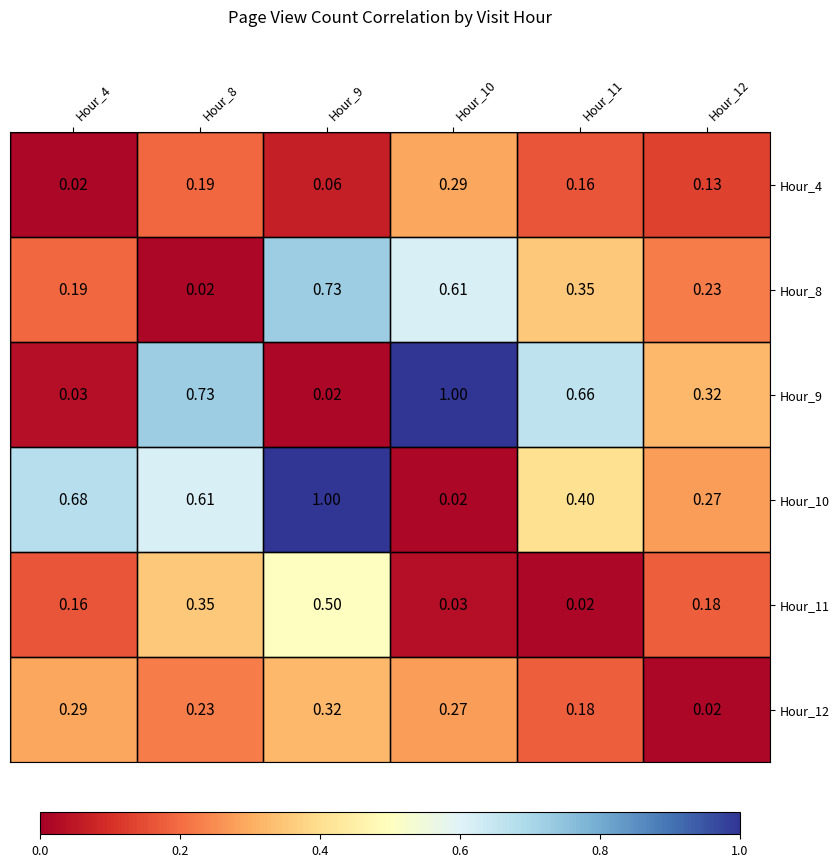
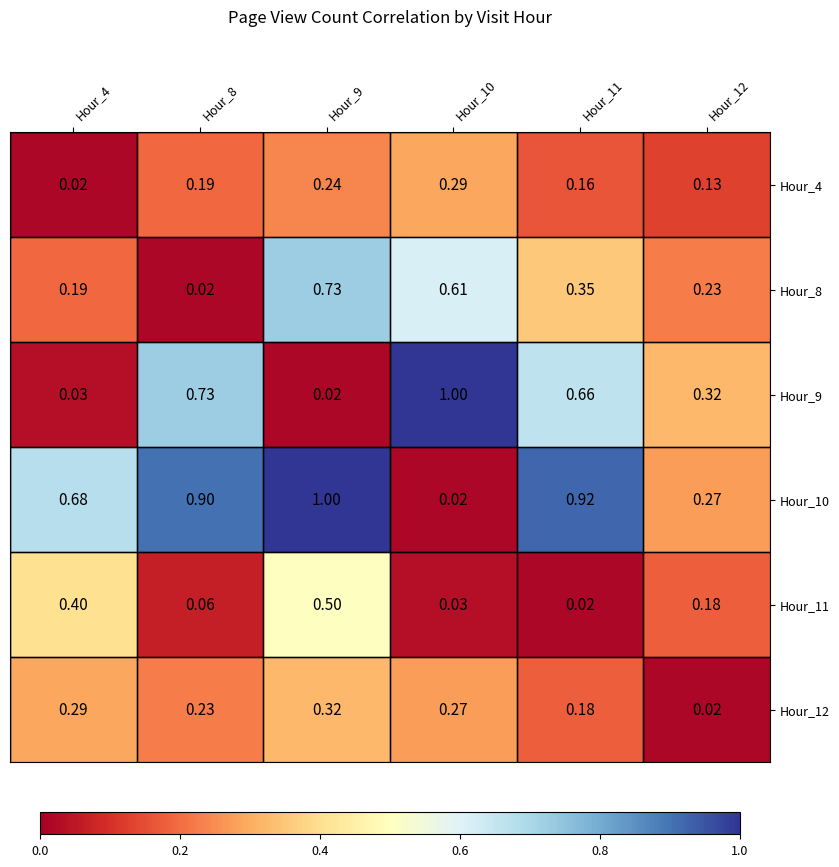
  {
    "Hour_4": {
      "Hour_4": 0.02,
      "Hour_8": 0.19,
-     "Hour_9": 0.06,
+     "Hour_9": 0.24,
      "Hour_10": 0.29,
      "Hour_11": 0.16,
      "Hour_12": 0.13
    },
    "Hour_8": {
      "Hour_4": 0.19,
      "Hour_8": 0.02,
      "Hour_9": 0.73,
      "Hour_10": 0.61,
      "Hour_11": 0.35,
      "Hour_12": 0.23
    },
    "Hour_9": {
      "Hour_4": 0.03,
      "Hour_8": 0.73,
      "Hour_9": 0.02,
      "Hour_10": 1.00,
      "Hour_11": 0.66,
      "Hour_12": 0.32
    },
    "Hour_10": {
      "Hour_4": 0.68,
-     "Hour_8": 0.61,
+     "Hour_8": 0.90,
      "Hour_9": 1.00,
      "Hour_10": 0.02,
-     "Hour_11": 0.40,
+     "Hour_11": 0.92,
      "Hour_12": 0.27
    },
    "Hour_11": {
-     "Hour_4": 0.16,
-     "Hour_8": 0.35,
+     "Hour_4": 0.40,
+     "Hour_8": 0.06,
      "Hour_9": 0.50,
      "Hour_10": 0.03,
      "Hour_11": 0.02,
      "Hour_12": 0.18
    },
    "Hour_12": {
      "Hour_4": 0.29,
      "Hour_8": 0.23,
      "Hour_9": 0.32,
      "Hour_10": 0.27,
      "Hour_11": 0.18,
      "Hour_12": 0.02
    }
  }
